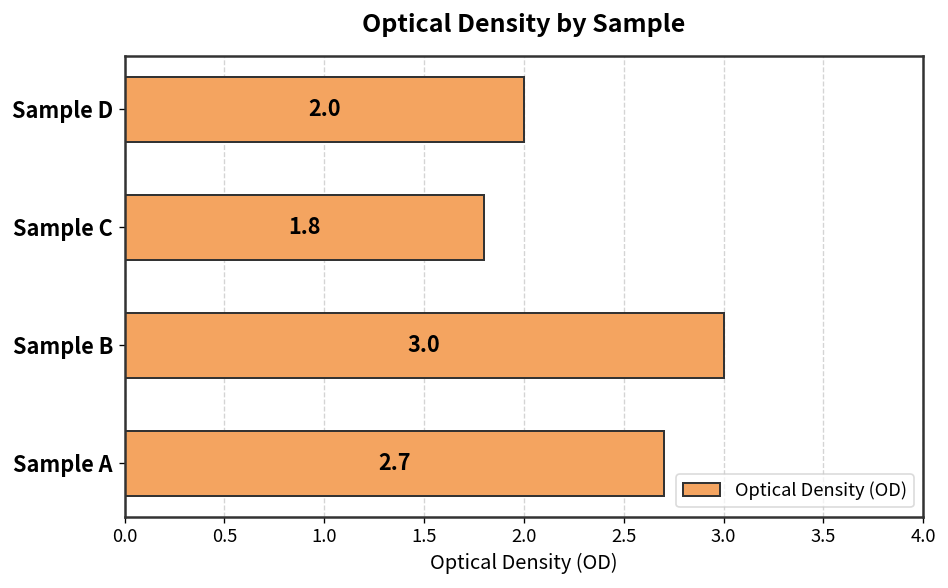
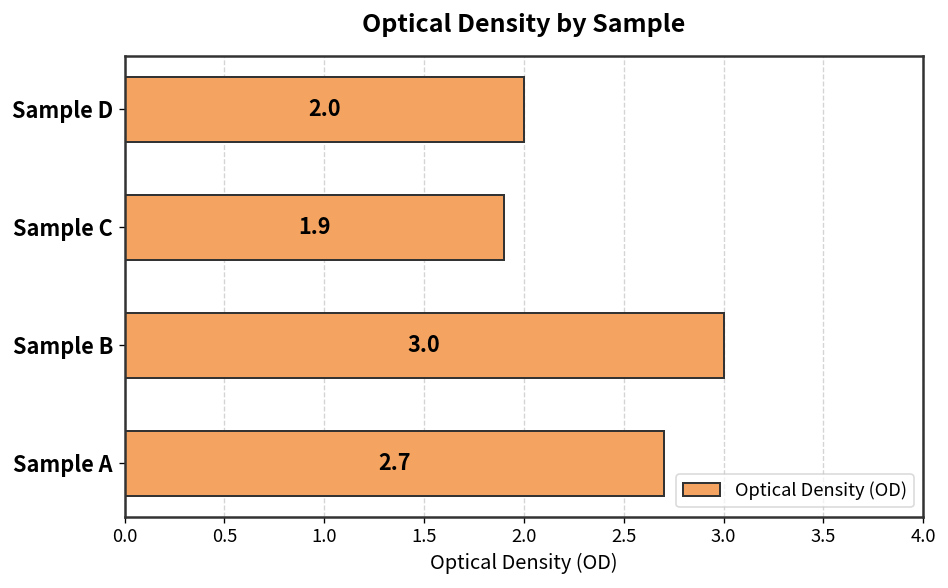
  {
    "Sample D": 2.0,
-   "Sample C": 1.8,
+   "Sample C": 1.9,
    "Sample B": 3.0,
    "Sample A": 2.7
  }
